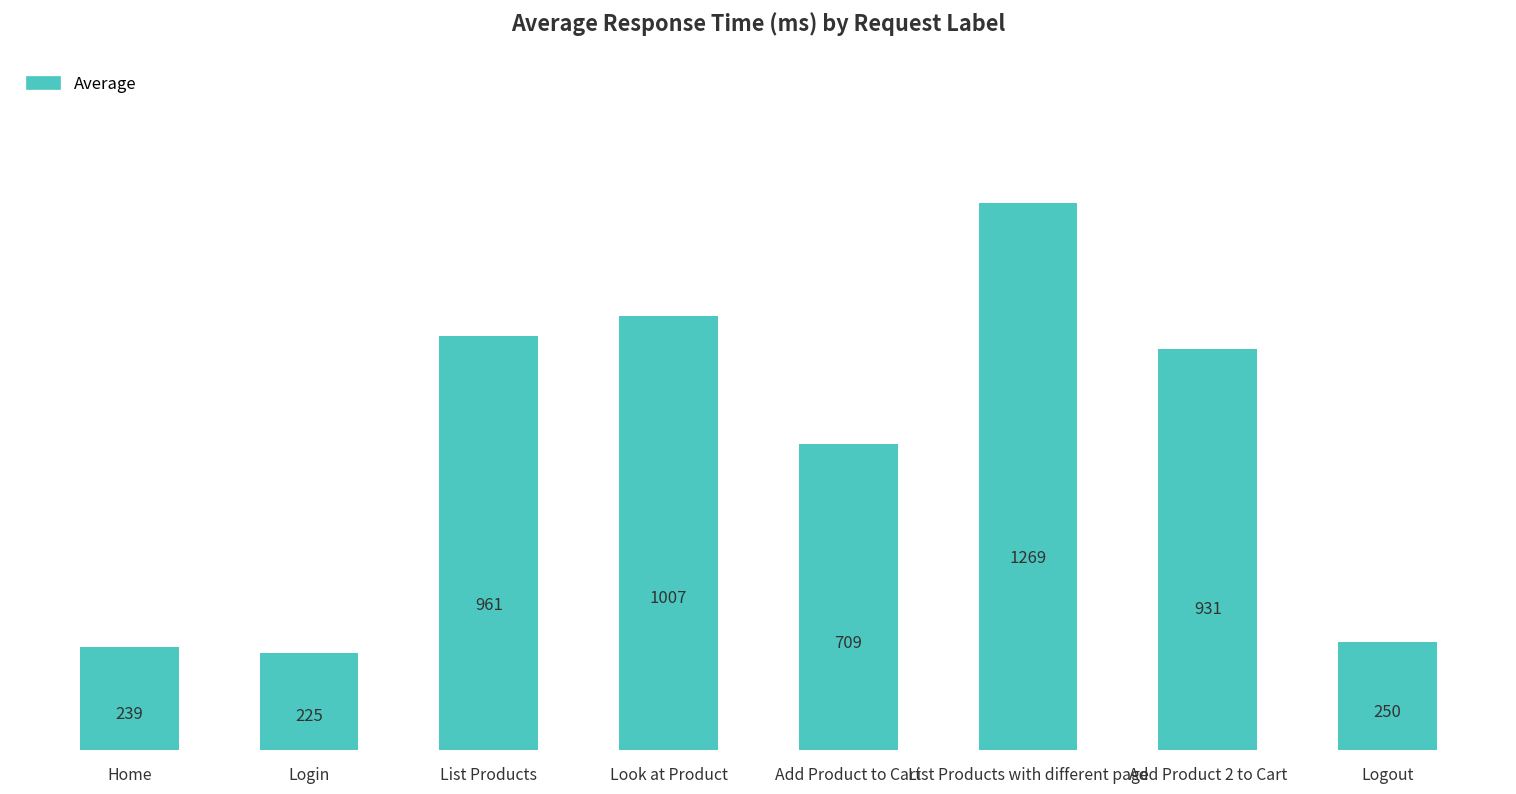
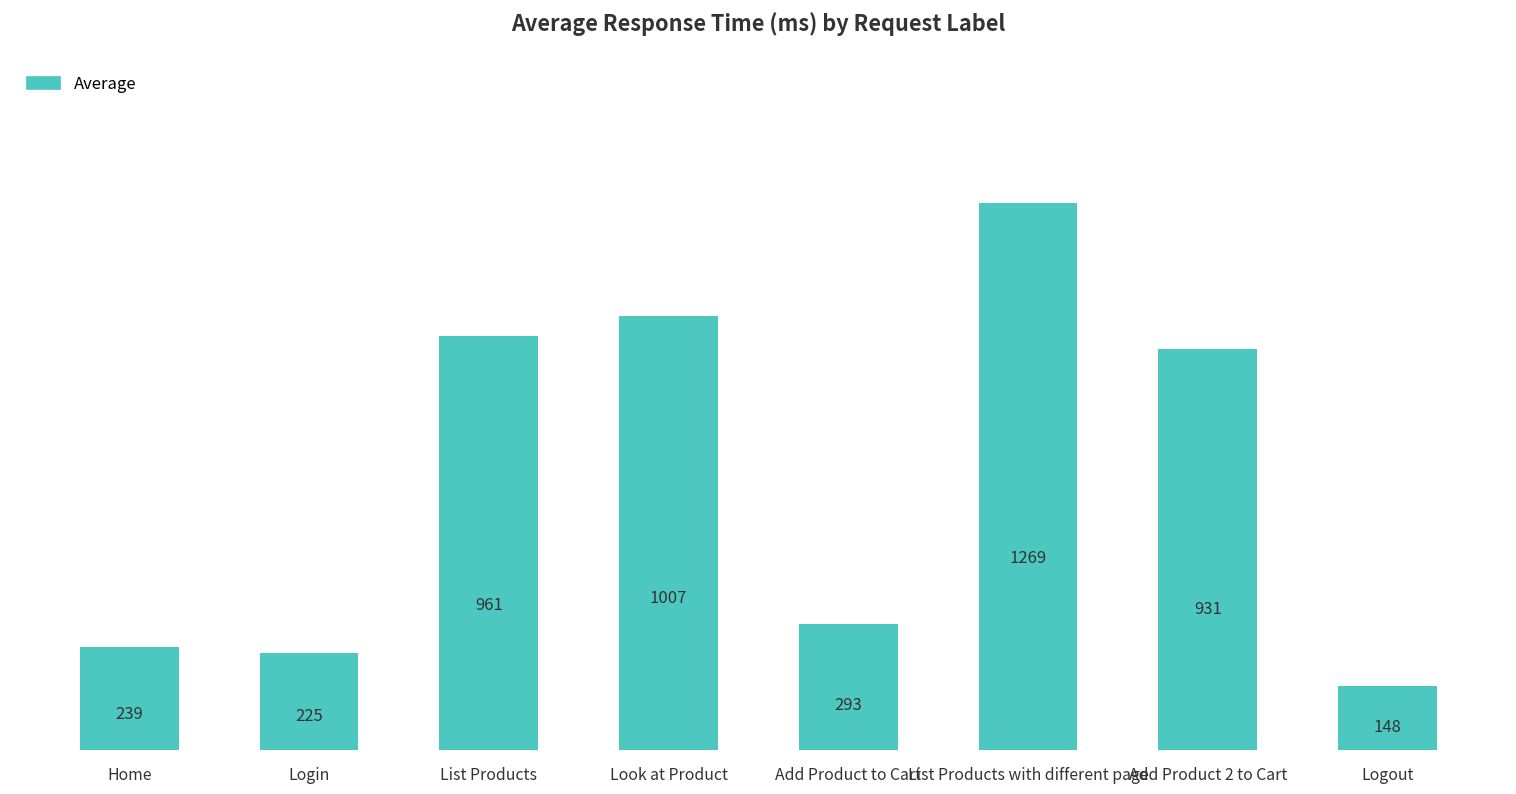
  {
    "Home": 239,
    "Login": 225,
    "List Products": 961,
    "Look at Product": 1007,
-   "Add Product to Cart": 709,
+   "Add Product to Cart": 293,
    "List Products with different page": 1269,
    "Add Product 2 to Cart": 931,
-   "Logout": 250
+   "Logout": 148
  }
